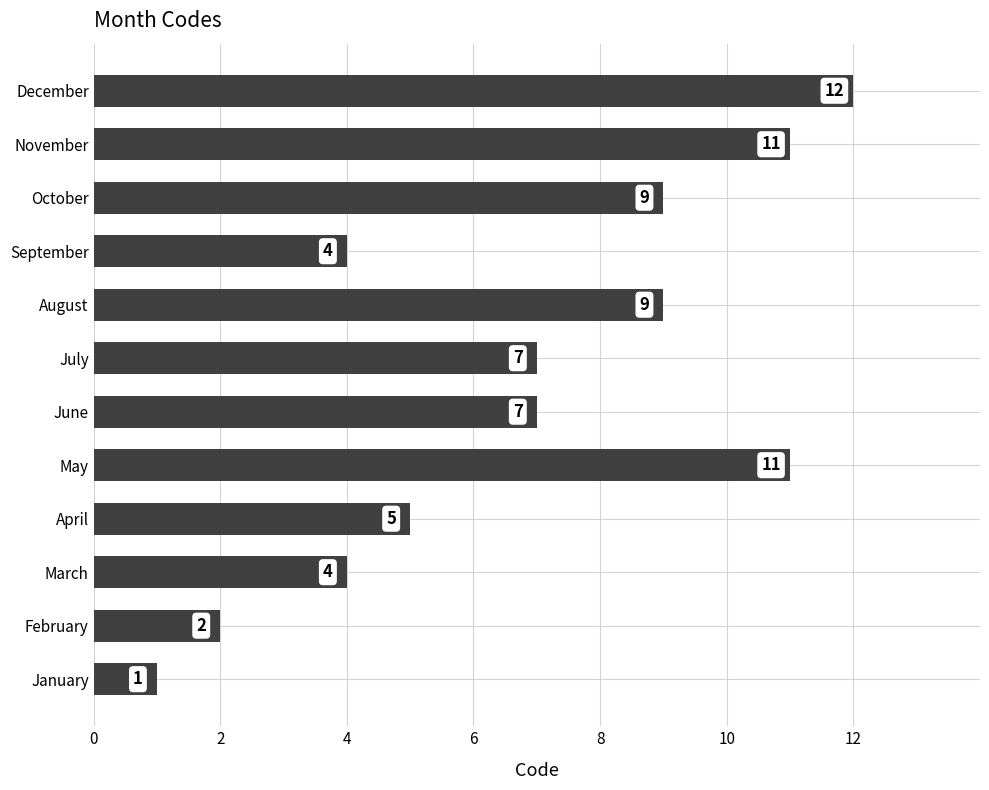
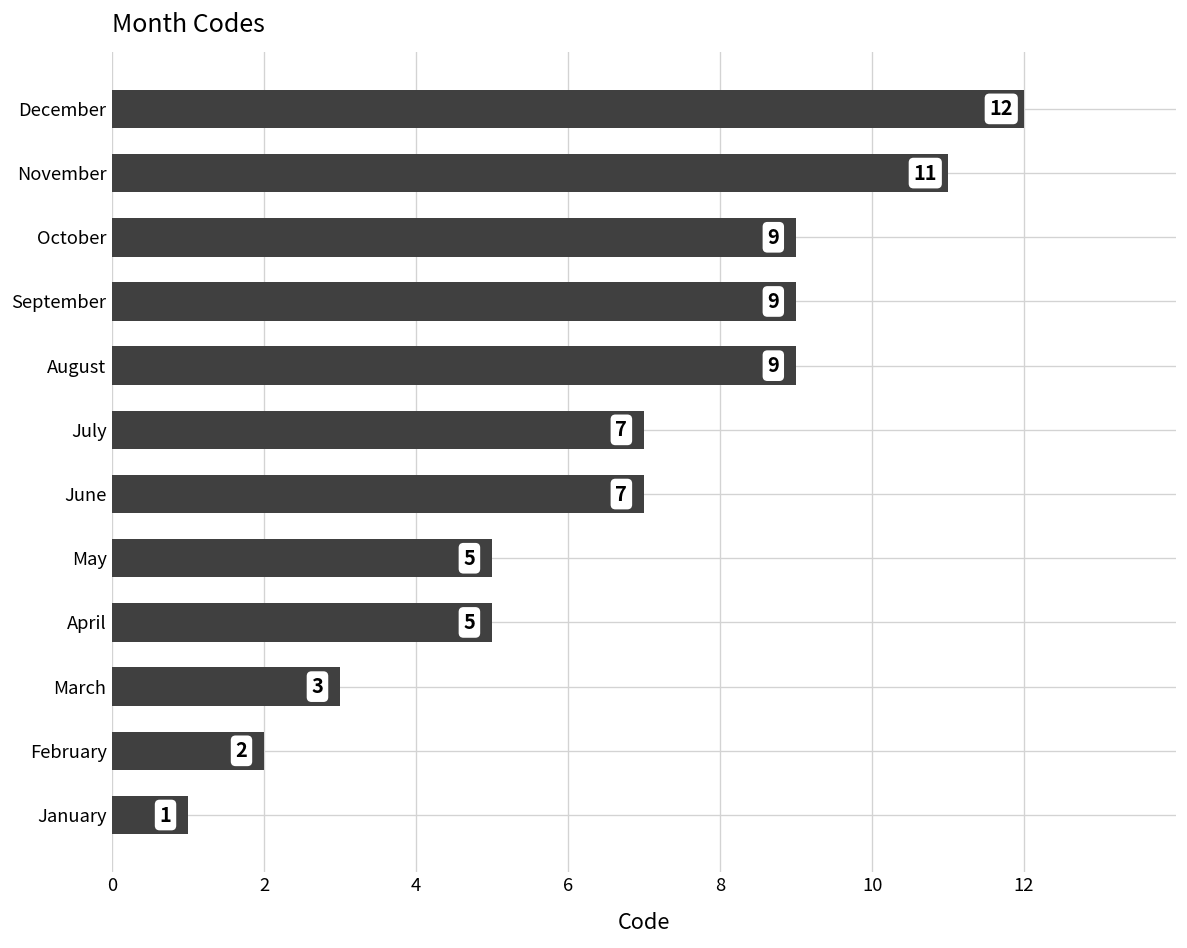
  {
-   "September": 4,
-   "May": 11,
-   "March": 4
+   "September": 9,
+   "May": 5,
+   "March": 3
  }
